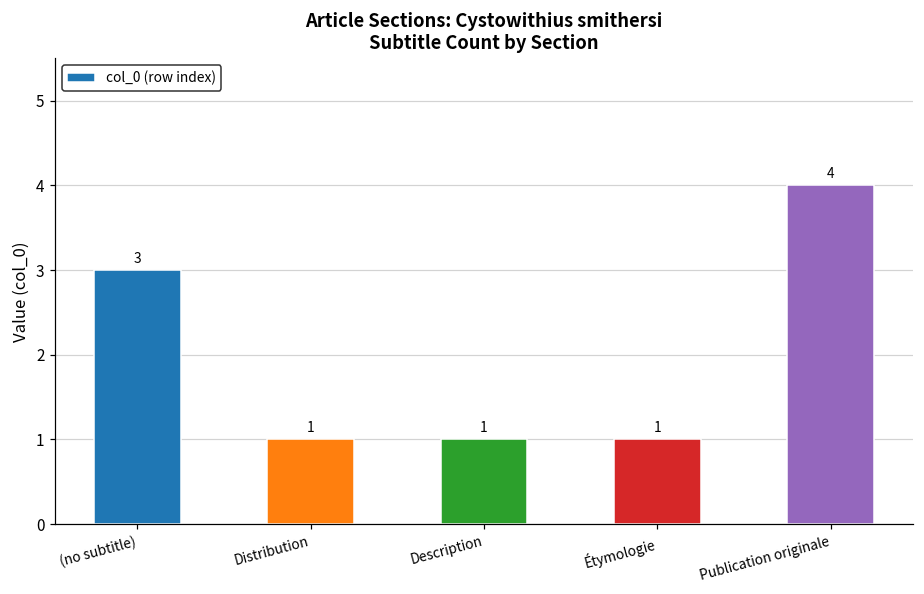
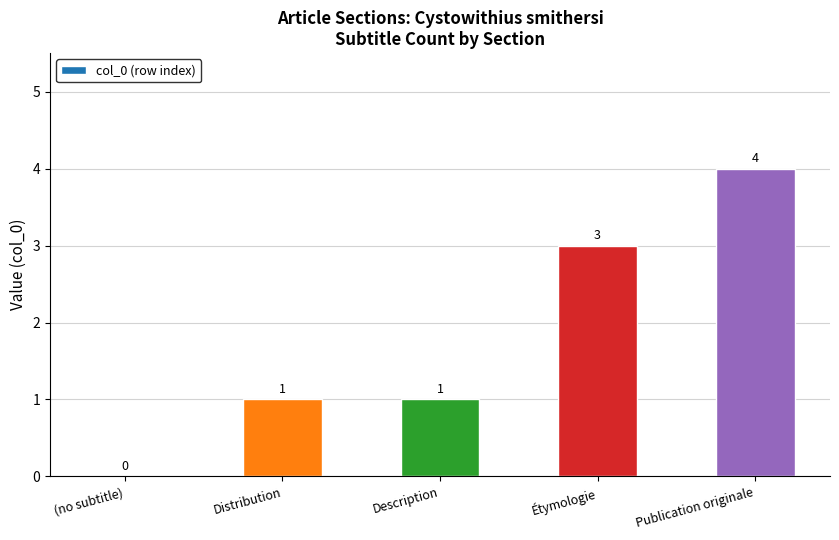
  {
-   "(no subtitle)": 3,
+   "(no subtitle)": 0,
    "Distribution": 1,
    "Description": 1,
-   "Étymologie": 1,
+   "Étymologie": 3,
    "Publication originale": 4
  }
